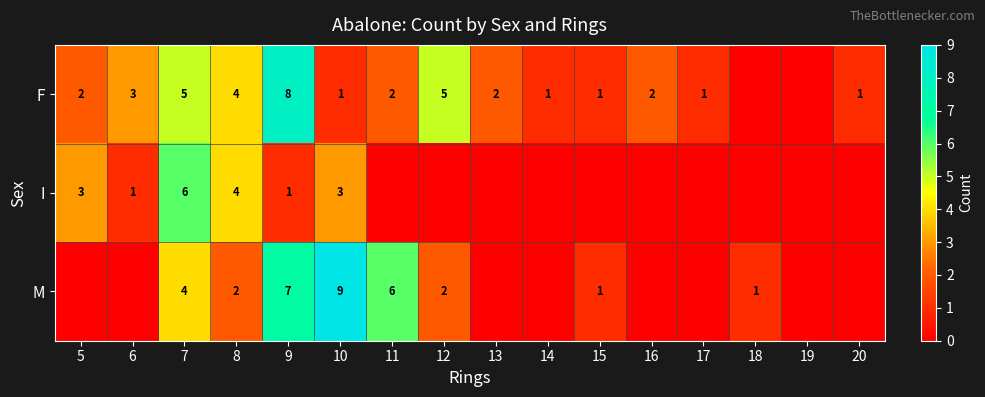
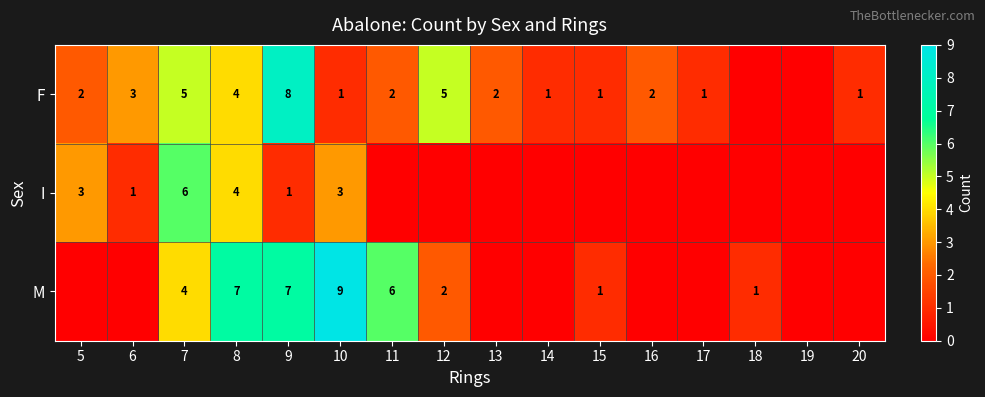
  {
    "F": {
      "5": 2,
      "6": 3,
      "7": 5,
      "8": 4,
      "9": 8,
      "10": 1,
      "11": 2,
      "12": 5,
      "13": 2,
      "14": 1,
      "15": 1,
      "16": 2,
      "17": 1,
      "20": 1
    },
    "I": {
      "5": 3,
      "6": 1,
      "7": 6,
      "8": 4,
      "9": 1,
      "10": 3
    },
    "M": {
      "7": 4,
-     "8": 2,
+     "8": 7,
      "9": 7,
      "10": 9,
      "11": 6,
      "12": 2,
      "15": 1,
      "18": 1
    }
  }
